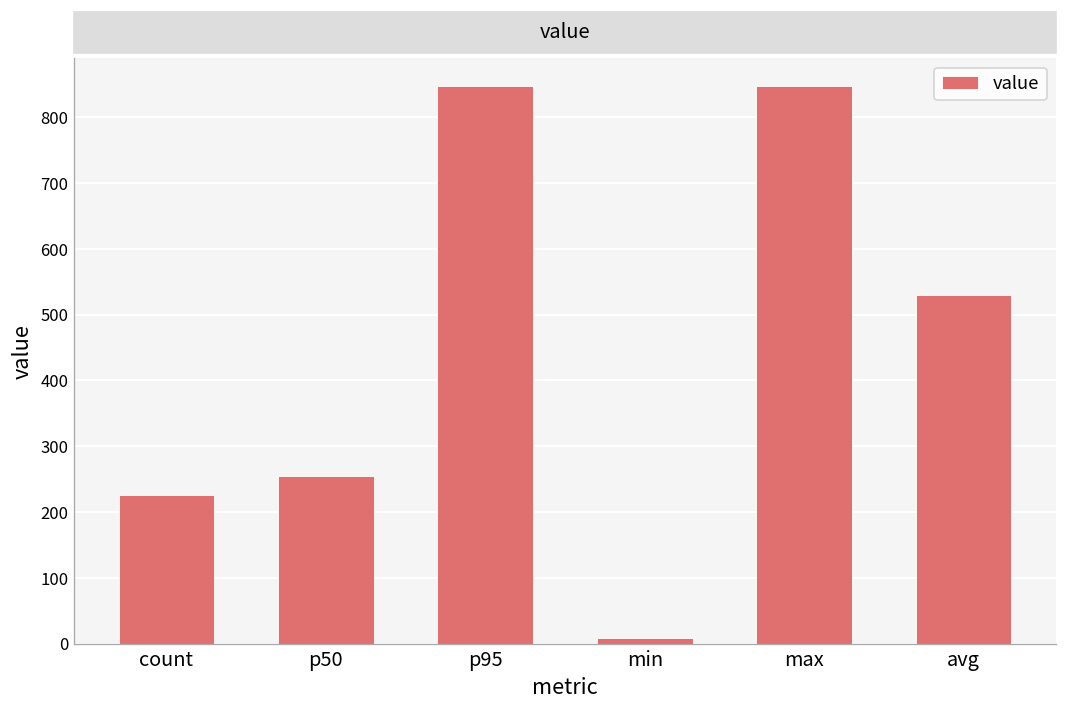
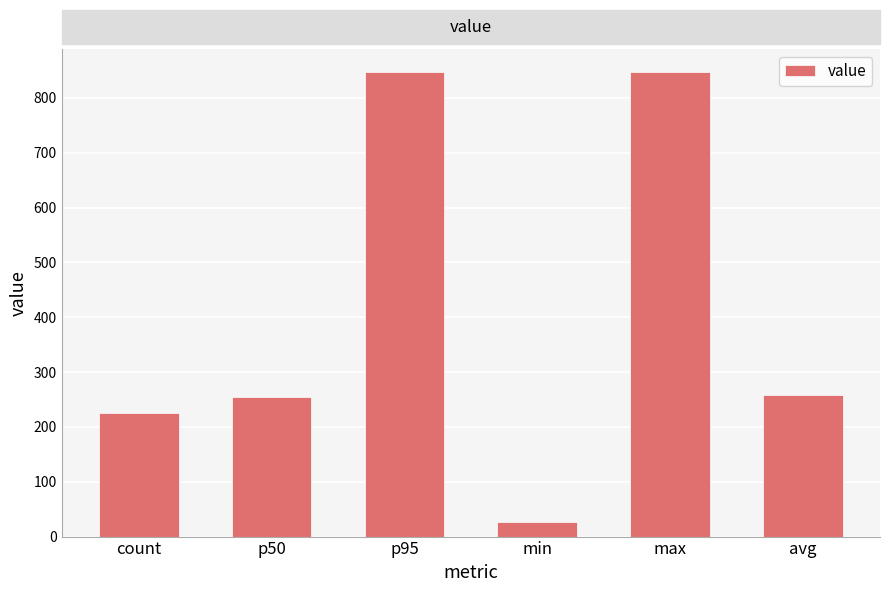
  {
    "count": 230,
    "p50": 250,
    "p95": 850,
-   "min": 10,
+   "min": 30,
    "max": 850,
-   "avg": 530
+   "avg": 260
  }
